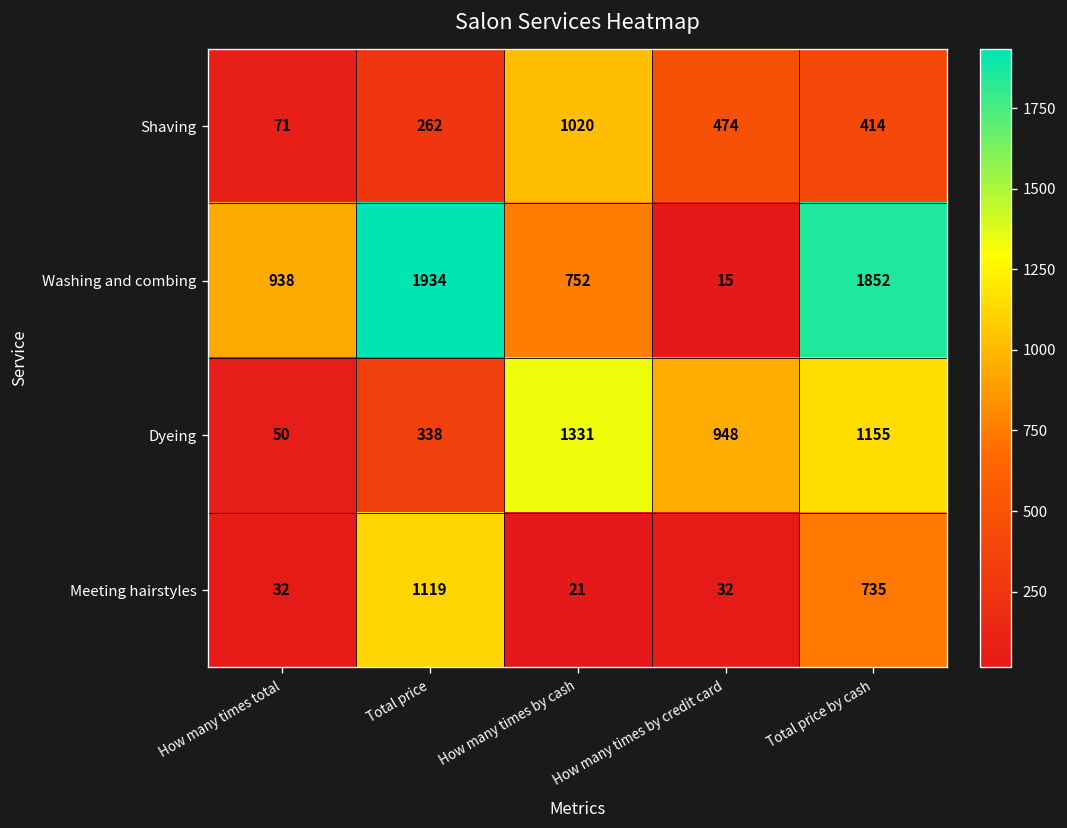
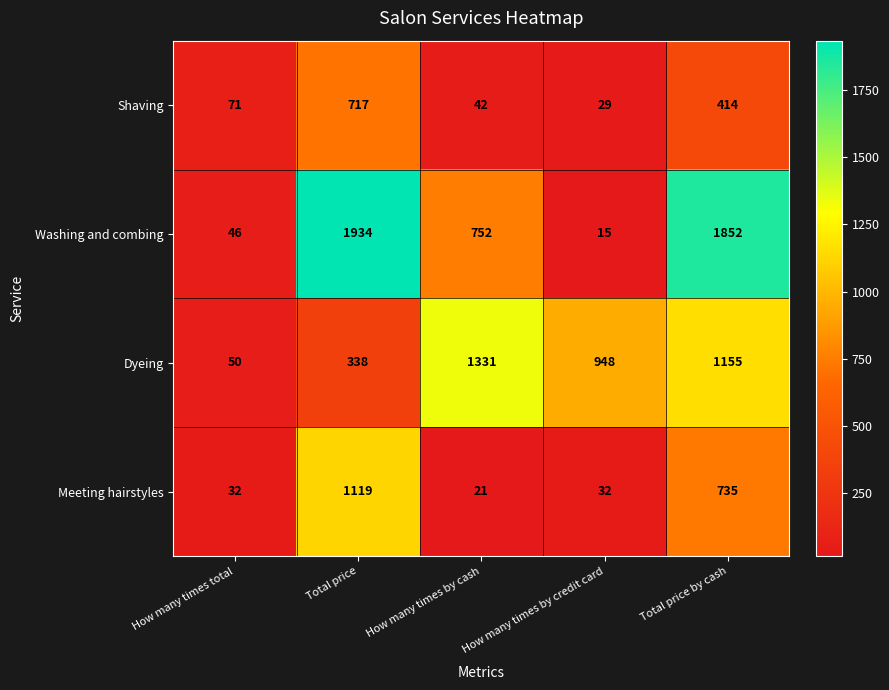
  {
    "Shaving": {
      "How many times total": 71,
-     "Total price": 262,
-     "How many times by cash": 1020,
-     "How many times by credit card": 474,
+     "Total price": 717,
+     "How many times by cash": 42,
+     "How many times by credit card": 29,
      "Total price by cash": 414
    },
    "Washing and combing": {
-     "How many times total": 938,
+     "How many times total": 46,
      "Total price": 1934,
      "How many times by cash": 752,
      "How many times by credit card": 15,
      "Total price by cash": 1852
    },
    "Dyeing": {
      "How many times total": 50,
      "Total price": 338,
      "How many times by cash": 1331,
      "How many times by credit card": 948,
      "Total price by cash": 1155
    },
    "Meeting hairstyles": {
      "How many times total": 32,
      "Total price": 1119,
      "How many times by cash": 21,
      "How many times by credit card": 32,
      "Total price by cash": 735
    }
  }
